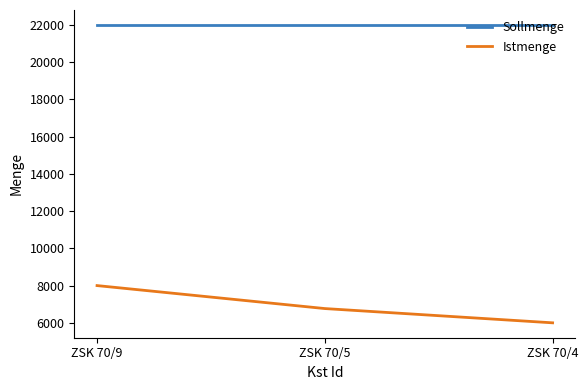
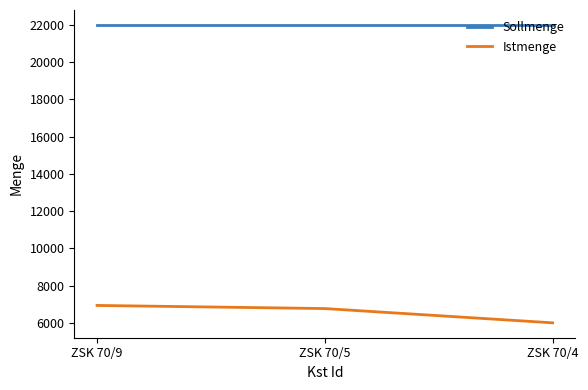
  {
    "Sollmenge": {
      "ZSK 70/9": 22000,
      "ZSK 70/5": 22000,
      "ZSK 70/4": 22000
    },
    "Istmenge": {
-     "ZSK 70/9": 8000,
+     "ZSK 70/9": 6900,
      "ZSK 70/5": 6800,
      "ZSK 70/4": 6000
    }
  }
